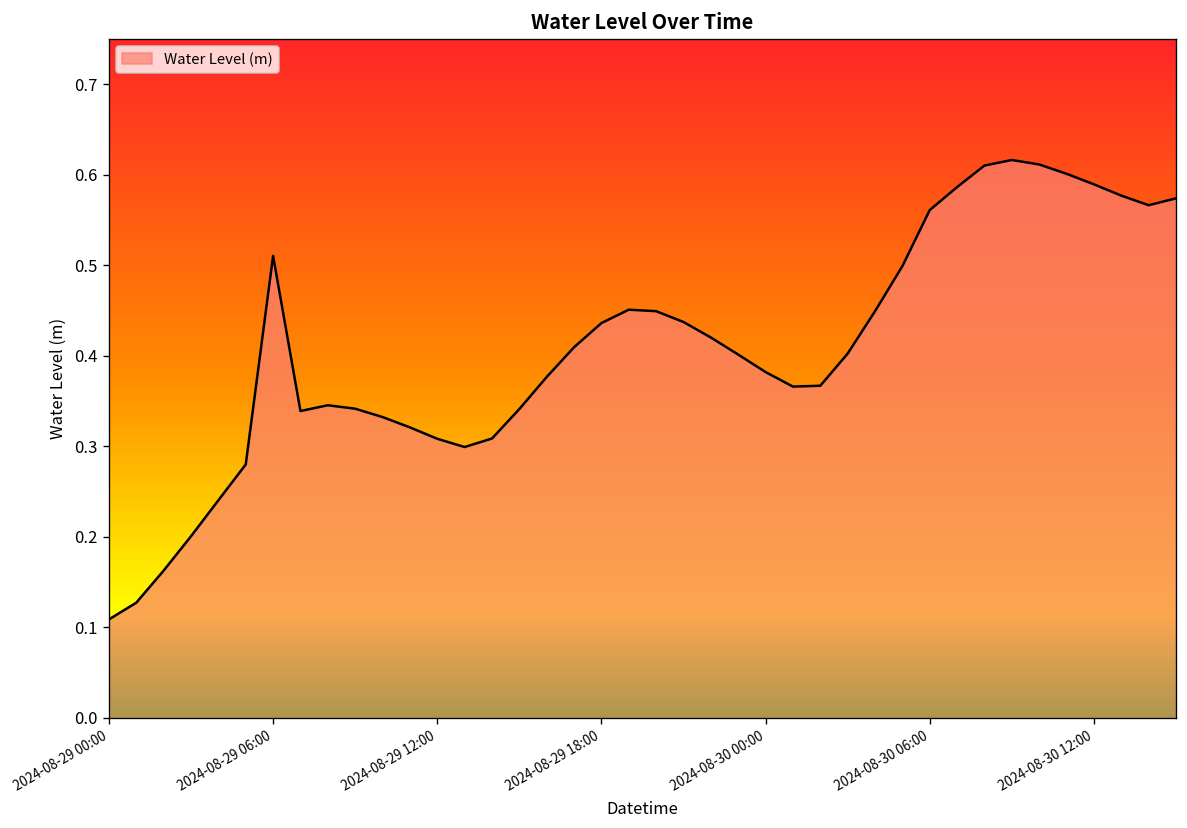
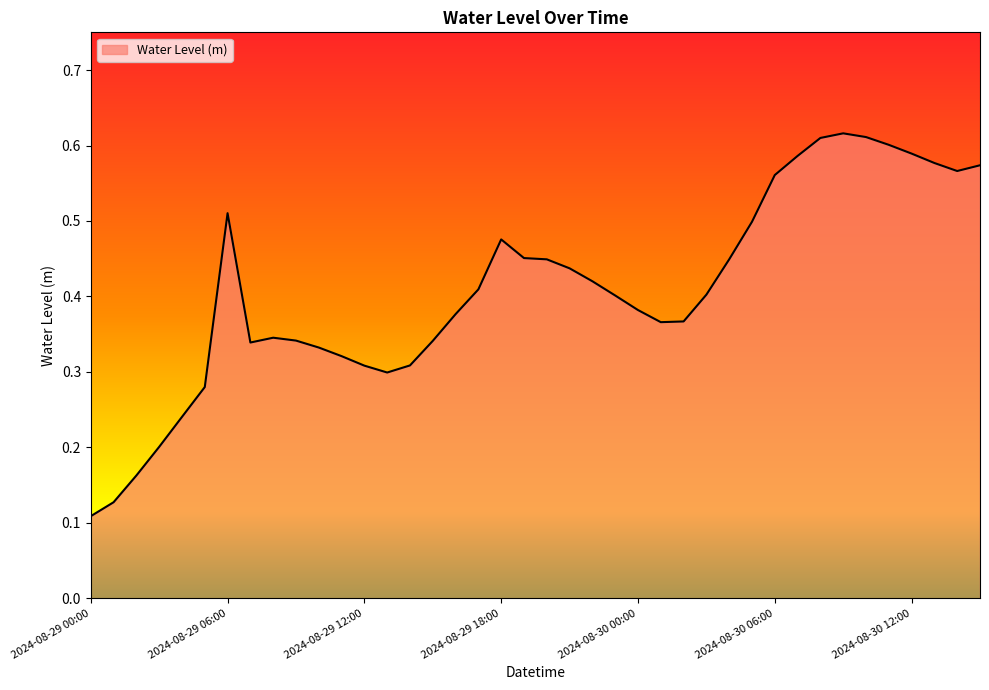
  {
    "2024-08-29 00:00": 0.11,
    "2024-08-29 06:00": 0.51,
    "2024-08-29 12:00": 0.31,
-   "2024-08-29 18:00": 0.44,
+   "2024-08-29 18:00": 0.48,
    "2024-08-30 00:00": 0.38,
    "2024-08-30 06:00": 0.56,
    "2024-08-30 12:00": 0.59
  }
